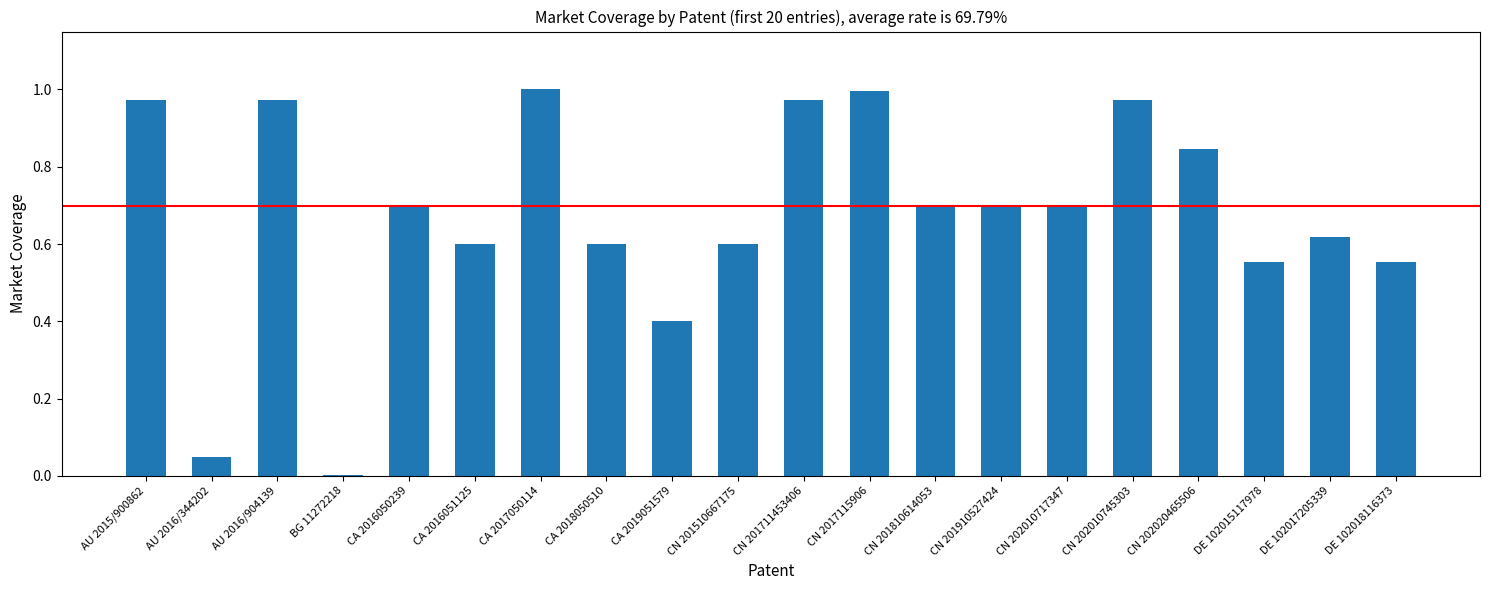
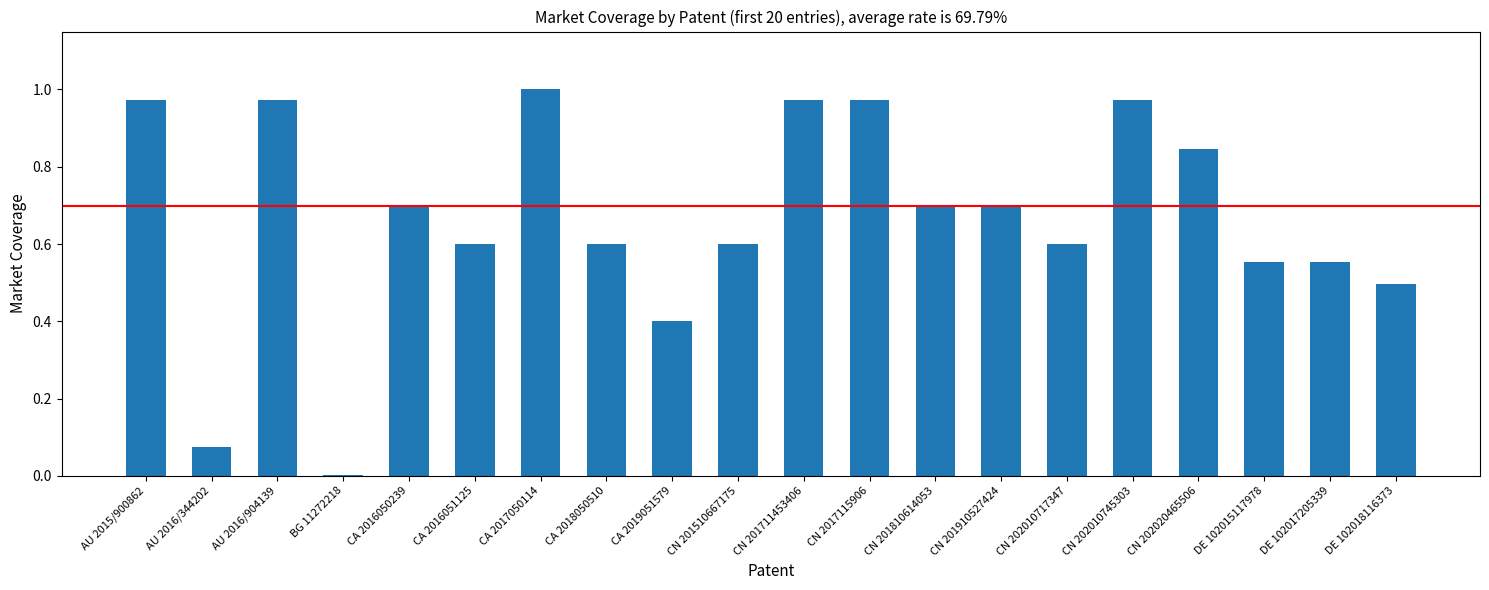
  {
    "AU 2015/900862": 0.97,
-   "AU 2016/344202": 0.05,
+   "AU 2016/344202": 0.07,
    "AU 2016/904139": 0.97,
    "CA 2016050239": 0.70,
    "CA 2016051125": 0.60,
    "CA 2017050114": 1.00,
    "CA 2018050510": 0.60,
    "CA 2019051579": 0.40,
    "CN 201510667175": 0.60,
    "CN 201711453406": 0.97,
-   "CN 2017115906": 1.00,
+   "CN 2017115906": 0.97,
    "CN 201810614053": 0.70,
    "CN 201910527424": 0.70,
-   "CN 202010717347": 0.7,
+   "CN 202010717347": 0.6,
    "CN 202010745303": 0.97,
    "CN 202020465506": 0.84,
    "DE 102015117978": 0.55,
-   "DE 102017205339": 0.62,
-   "DE 102018116373": 0.55
+   "DE 102017205339": 0.55,
+   "DE 102018116373": 0.50
  }
